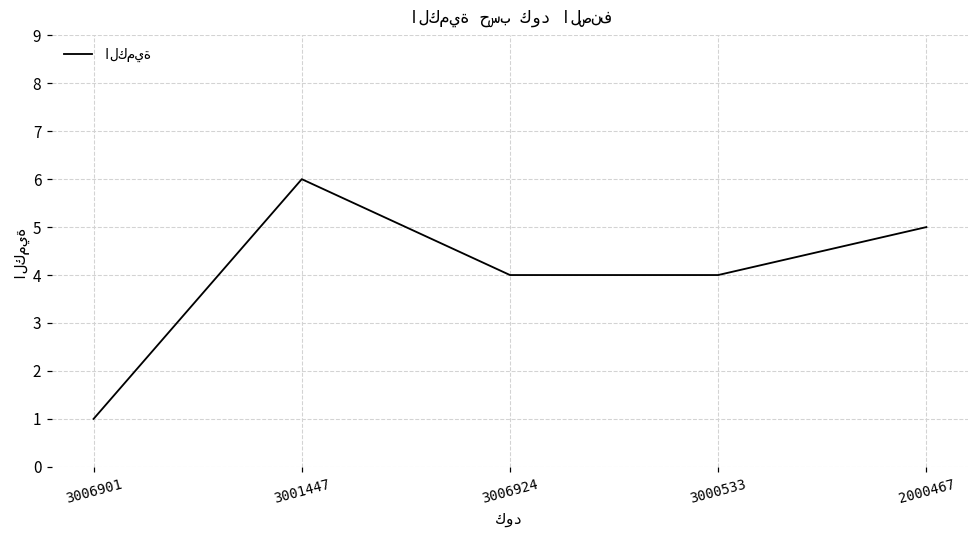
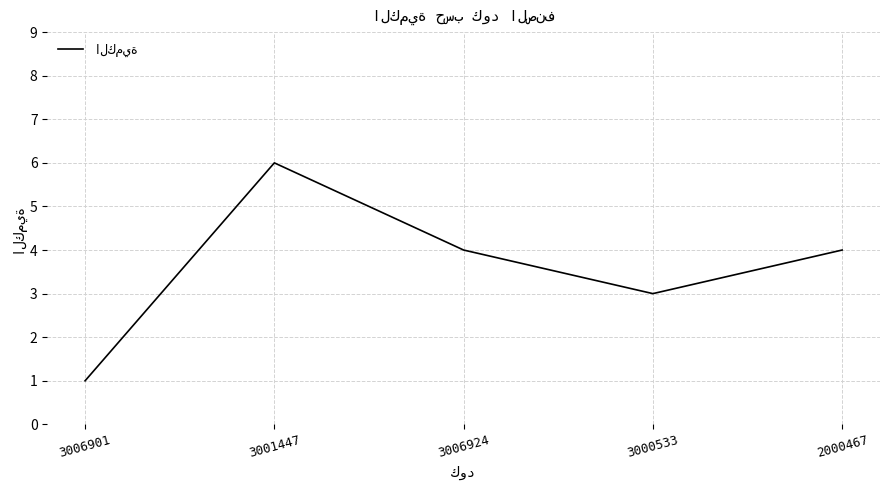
  {
    "3006901": 1,
    "3001447": 6,
    "3006924": 4,
-   "3000533": 4,
-   "2000467": 5
+   "3000533": 3,
+   "2000467": 4
  }
